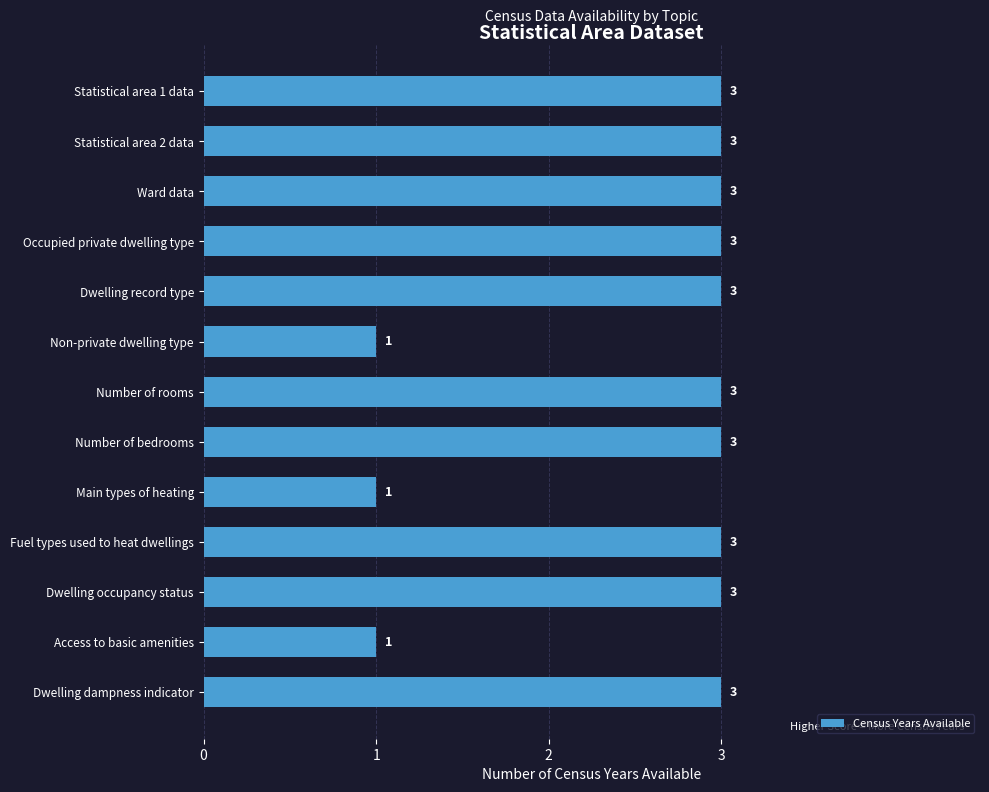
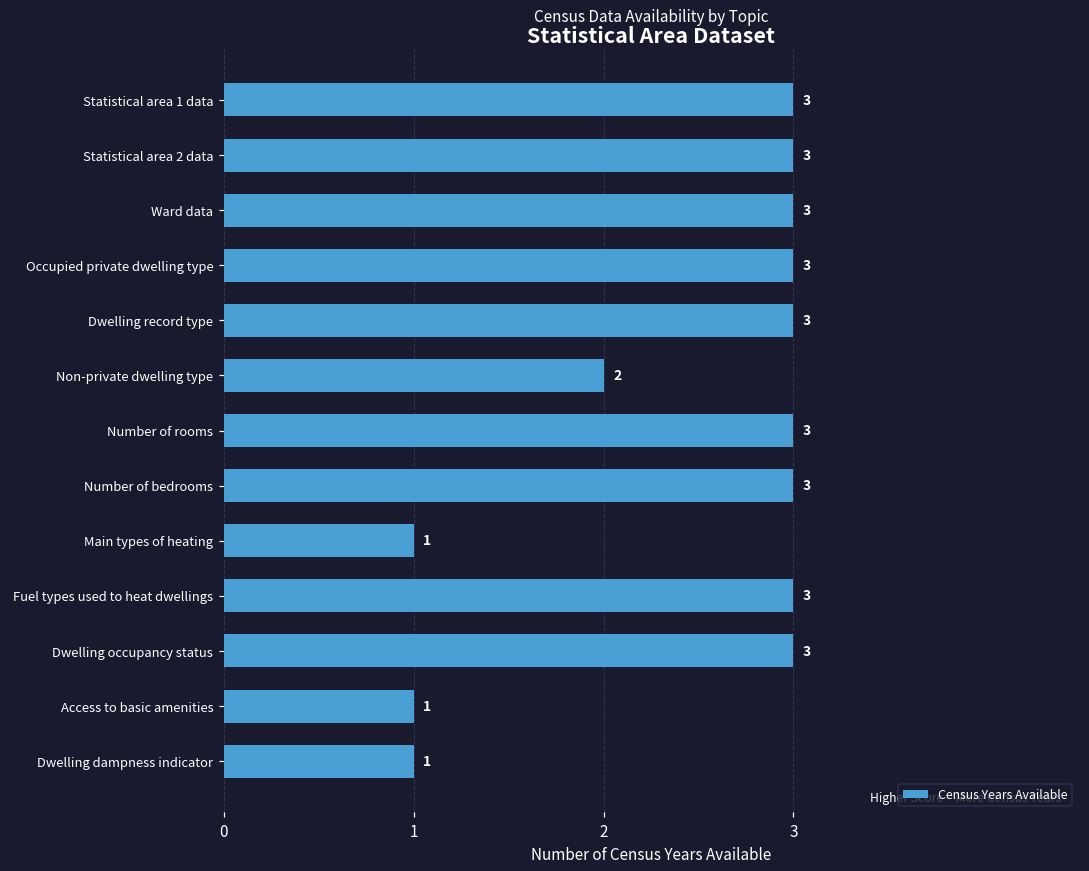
  {
    "Statistical area 1 data": 3,
    "Statistical area 2 data": 3,
    "Ward data": 3,
    "Occupied private dwelling type": 3,
    "Dwelling record type": 3,
-   "Non-private dwelling type": 1,
+   "Non-private dwelling type": 2,
    "Number of rooms": 3,
    "Number of bedrooms": 3,
    "Main types of heating": 1,
    "Fuel types used to heat dwellings": 3,
    "Dwelling occupancy status": 3,
    "Access to basic amenities": 1,
-   "Dwelling dampness indicator": 3
+   "Dwelling dampness indicator": 1
  }
